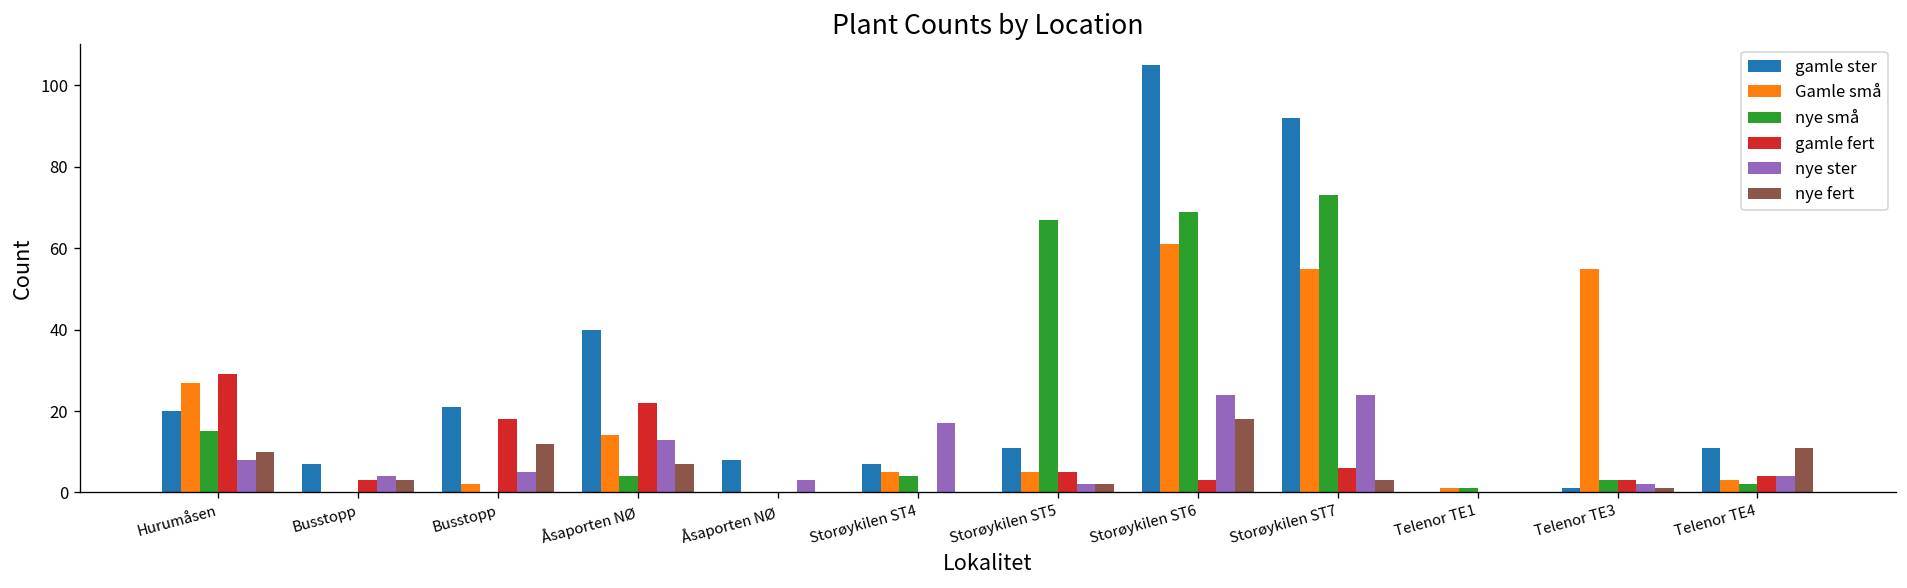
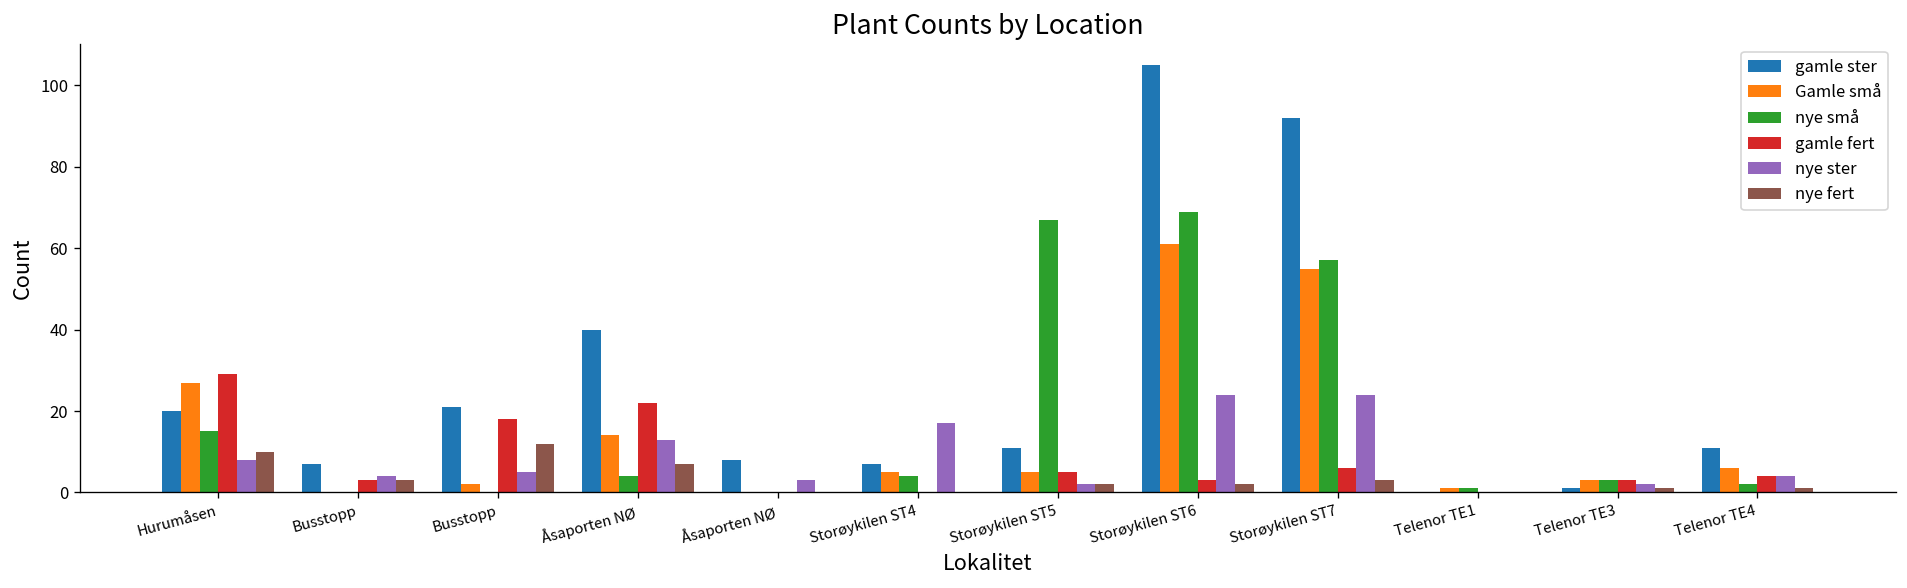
  {
    "gamle ster": {
      "Hurumåsen": 20,
      "Storøykilen ST4": 7,
      "Storøykilen ST5": 11,
      "Storøykilen ST6": 105,
      "Storøykilen ST7": 92,
      "Telenor TE1": 0,
      "Telenor TE3": 1,
      "Telenor TE4": 11
    },
    "Gamle små": {
      "Hurumåsen": 27,
      "Storøykilen ST4": 5,
      "Storøykilen ST5": 5,
      "Storøykilen ST6": 61,
      "Storøykilen ST7": 55,
      "Telenor TE1": 1,
-     "Telenor TE3": 55,
-     "Telenor TE4": 3
+     "Telenor TE3": 3,
+     "Telenor TE4": 6
    },
    "nye små": {
      "Hurumåsen": 15,
      "Storøykilen ST4": 4,
      "Storøykilen ST5": 67,
      "Storøykilen ST6": 69,
-     "Storøykilen ST7": 73,
+     "Storøykilen ST7": 57,
      "Telenor TE1": 1,
      "Telenor TE3": 3,
      "Telenor TE4": 2
    },
    "gamle fert": {
      "Hurumåsen": 29,
      "Storøykilen ST4": 0,
      "Storøykilen ST5": 5,
      "Storøykilen ST6": 3,
      "Storøykilen ST7": 6,
      "Telenor TE1": 0,
      "Telenor TE3": 3,
      "Telenor TE4": 4
    },
    "nye ster": {
      "Hurumåsen": 8,
      "Storøykilen ST4": 17,
      "Storøykilen ST5": 2,
      "Storøykilen ST6": 24,
      "Storøykilen ST7": 24,
      "Telenor TE1": 0,
      "Telenor TE3": 2,
      "Telenor TE4": 4
    },
    "nye fert": {
      "Hurumåsen": 10,
      "Storøykilen ST4": 0,
      "Storøykilen ST5": 2,
-     "Storøykilen ST6": 18,
+     "Storøykilen ST6": 2,
      "Storøykilen ST7": 3,
      "Telenor TE1": 0,
      "Telenor TE3": 1,
-     "Telenor TE4": 11
+     "Telenor TE4": 1
    }
  }
